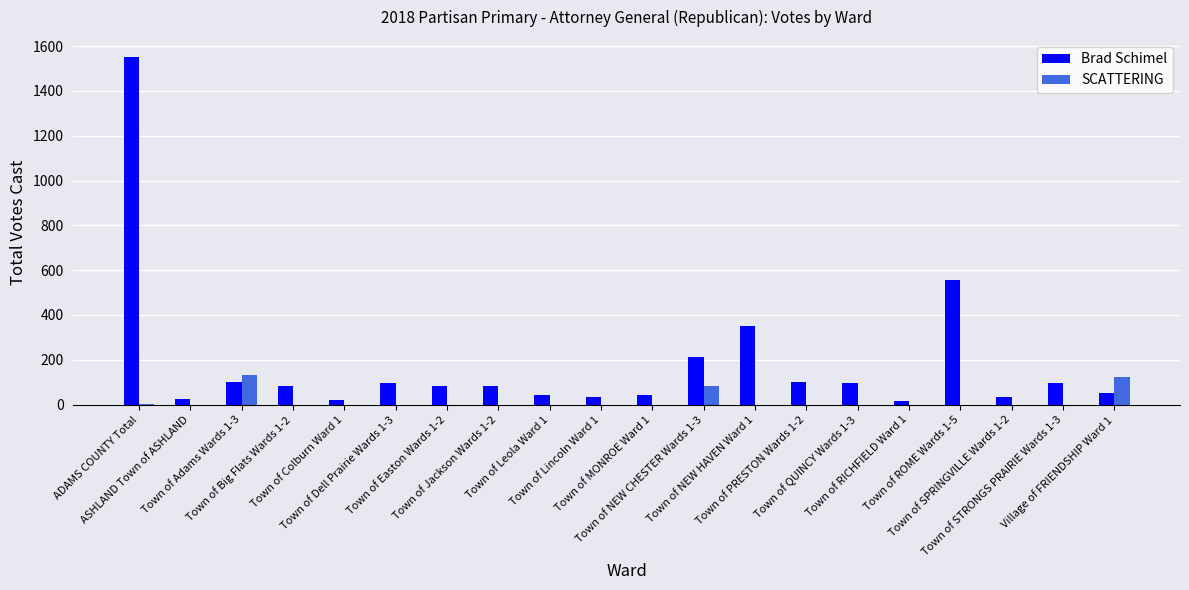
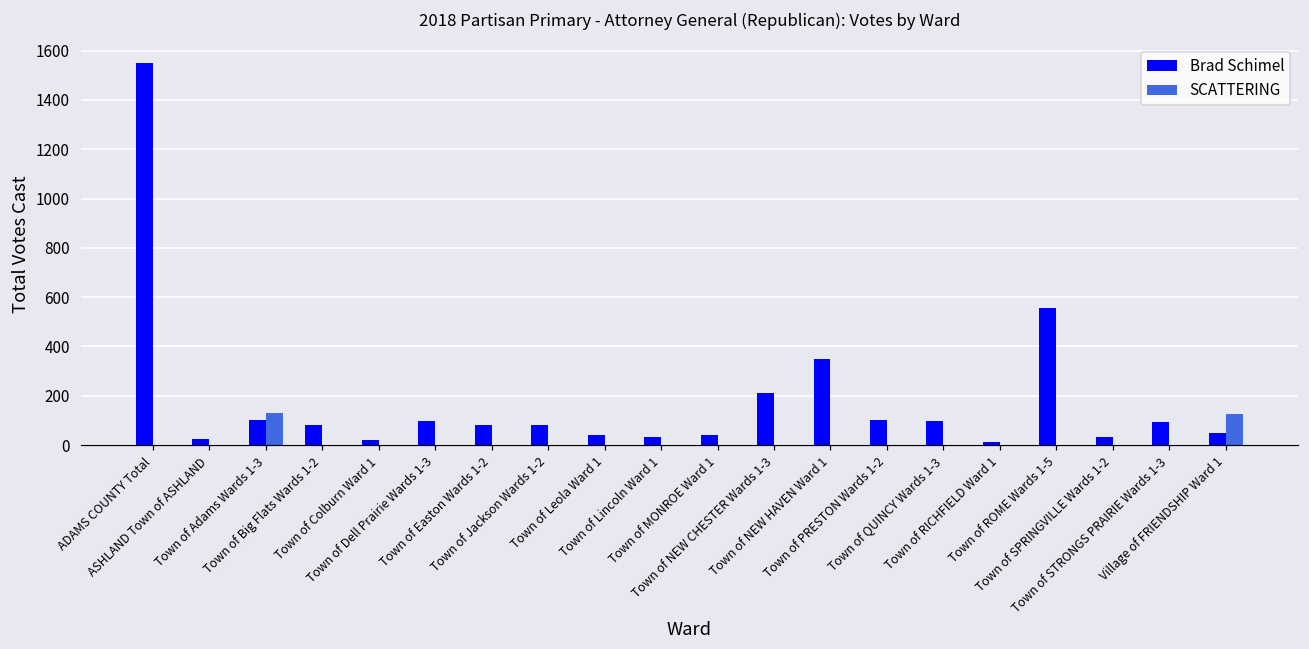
  {
    "Brad Schimel": {
      "ADAMS COUNTY Total": 1550,
      "ASHLAND Town of ASHLAND": 30,
      "Town of Adams Wards 1-3": 100,
      "Town of Big Flats Wards 1-2": 80,
      "Town of Colburn Ward 1": 20,
      "Town of Dell Prairie Wards 1-3": 100,
      "Town of Easton Wards 1-2": 80,
      "Town of Jackson Wards 1-2": 80,
      "Town of Leola Ward 1": 40,
      "Town of Lincoln Ward 1": 30,
      "Town of MONROE Ward 1": 40,
      "Town of NEW CHESTER Wards 1-3": 210,
      "Town of NEW HAVEN Ward 1": 350,
      "Town of PRESTON Wards 1-2": 100,
      "Town of QUINCY Wards 1-3": 100,
      "Town of RICHFIELD Ward 1": 10,
      "Town of ROME Wards 1-5": 560,
      "Town of SPRINGVILLE Wards 1-2": 30,
      "Town of STRONGS PRAIRIE Wards 1-3": 100,
      "Village of FRIENDSHIP Ward 1": 50
    },
    "SCATTERING": {
      "ASHLAND Town of ASHLAND": 0,
      "Town of Adams Wards 1-3": 130,
      "Town of Big Flats Wards 1-2": 0,
      "Town of Colburn Ward 1": 0,
      "Town of Dell Prairie Wards 1-3": 0,
      "Town of Easton Wards 1-2": 0,
      "Town of Jackson Wards 1-2": 0,
      "Town of Leola Ward 1": 0,
      "Town of Lincoln Ward 1": 0,
      "Town of MONROE Ward 1": 0,
-     "Town of NEW CHESTER Wards 1-3": 80,
+     "Town of NEW CHESTER Wards 1-3": 0,
      "Town of NEW HAVEN Ward 1": 0,
      "Town of PRESTON Wards 1-2": 0,
      "Town of QUINCY Wards 1-3": 0,
      "Town of RICHFIELD Ward 1": 0,
      "Town of ROME Wards 1-5": 0,
      "Town of SPRINGVILLE Wards 1-2": 0,
      "Town of STRONGS PRAIRIE Wards 1-3": 0,
      "Village of FRIENDSHIP Ward 1": 130
    }
  }
